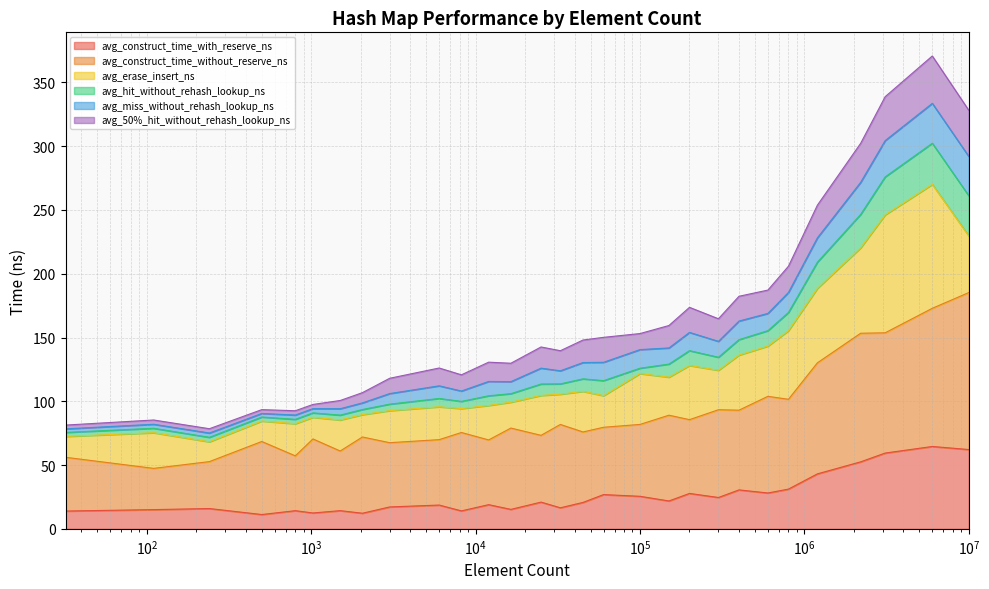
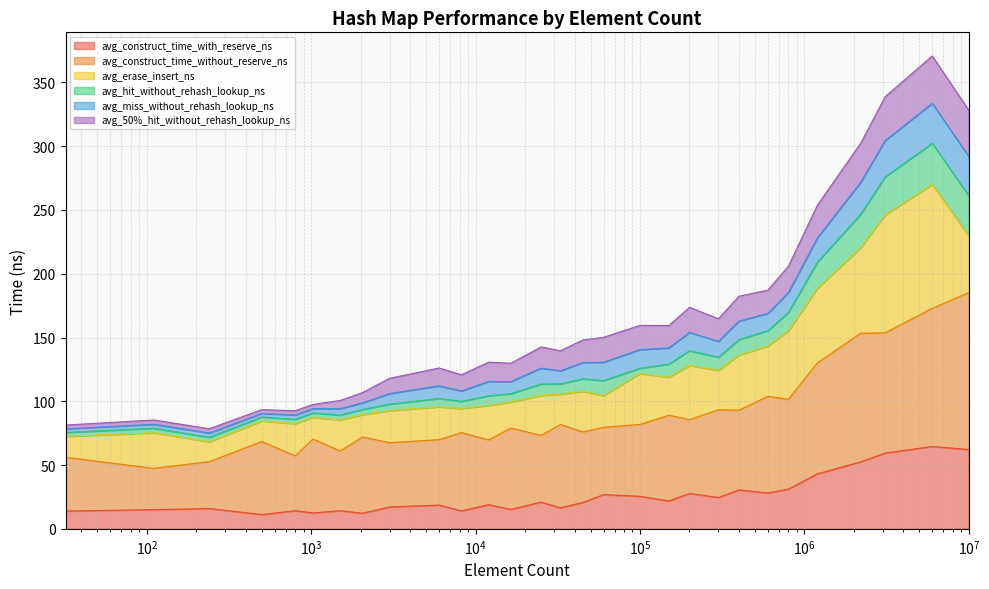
  {
    "avg_erase_insert_ns": {
      "10^5": 40,
      "10^7": 44
    },
    "avg_hit_without_rehash_lookup_ns": {
      "10^5": 4,
      "10^7": 32
    },
    "avg_miss_without_rehash_lookup_ns": {
      "10^5": 15,
      "10^7": 31
    },
    "avg_50%_hit_without_rehash_lookup_ns": {
-     "10^5": 13,
+     "10^5": 19,
      "10^7": 36
    }
  }
